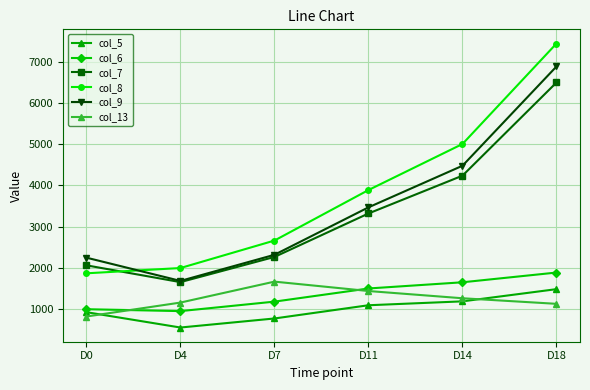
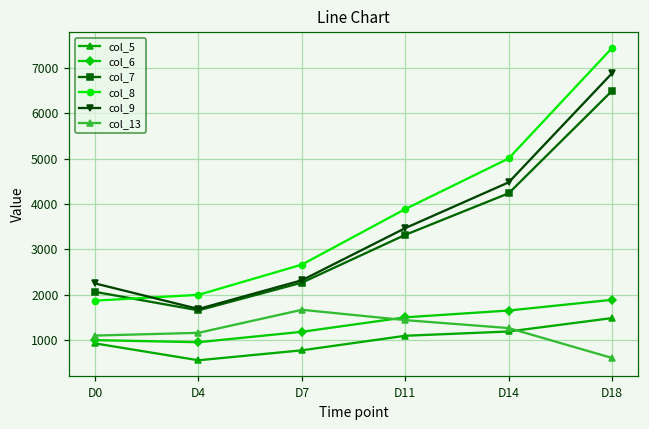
  {
    "col_13": {
-     "D0": 800,
+     "D0": 1100,
      "D4": 1200,
      "D7": 1700,
      "D14": 1300,
-     "D18": 1100
+     "D18": 600
    }
  }
